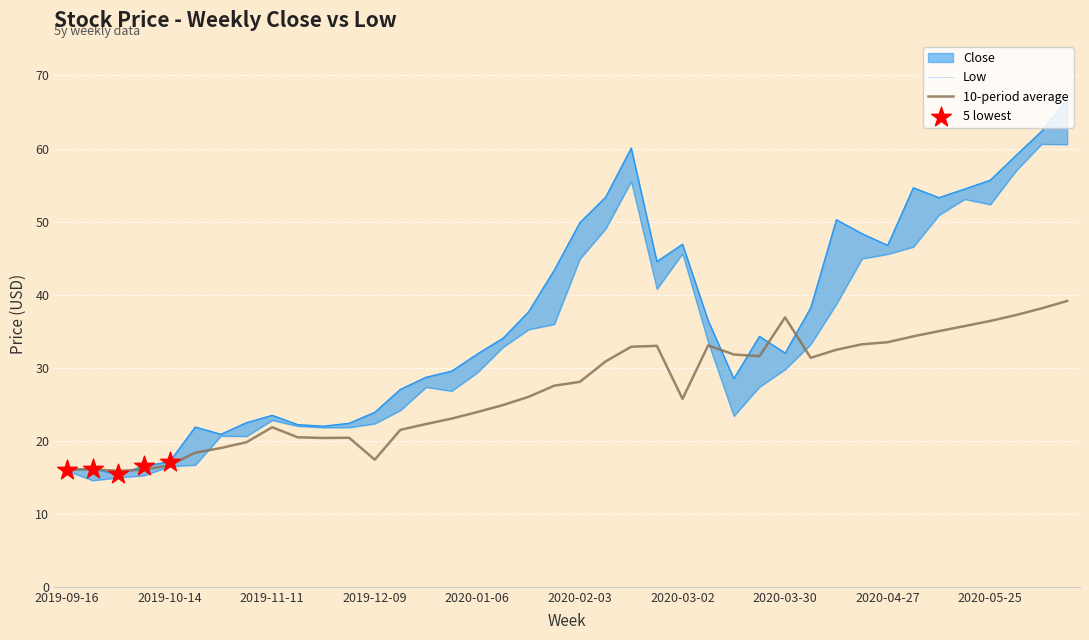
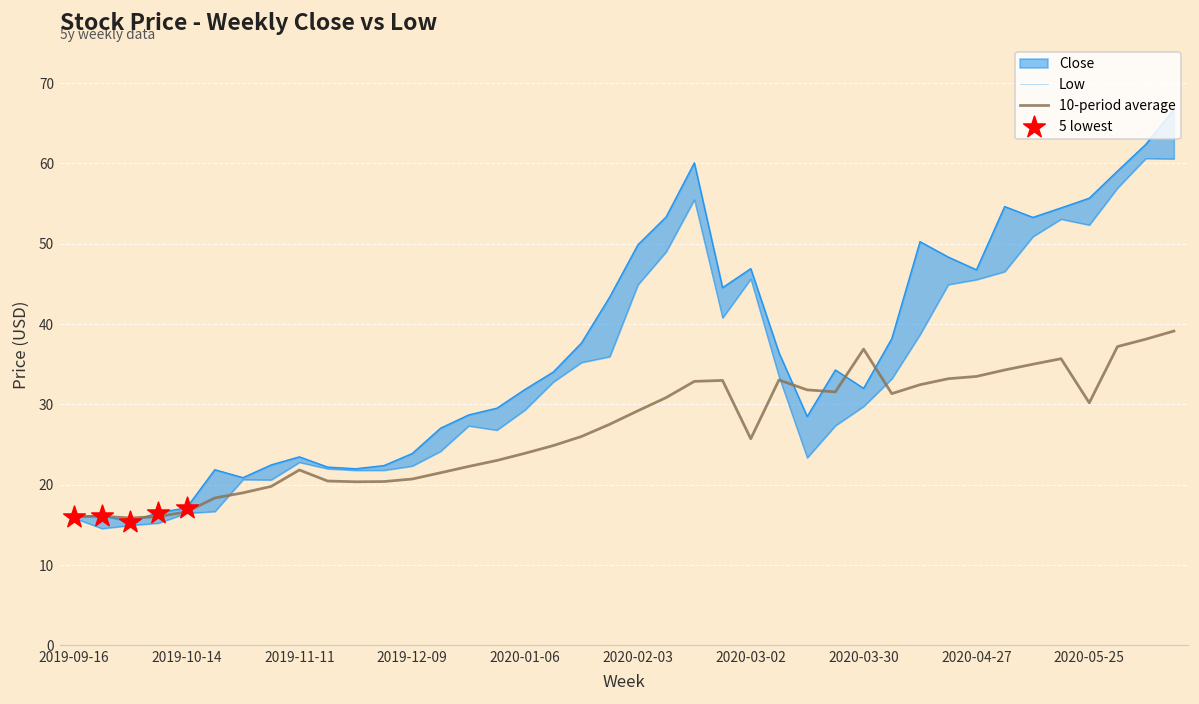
  {
    "10-period average": {
      "2019-11-11": 22,
-     "2019-12-09": 17,
+     "2019-12-09": 21,
      "2020-01-06": 24,
-     "2020-02-03": 28,
+     "2020-02-03": 29,
      "2020-03-02": 26,
      "2020-03-30": 37,
      "2020-04-27": 33,
-     "2020-05-25": 36
+     "2020-05-25": 30
    }
  }
